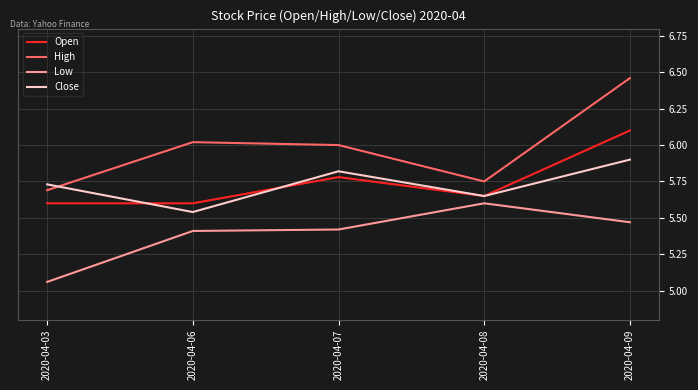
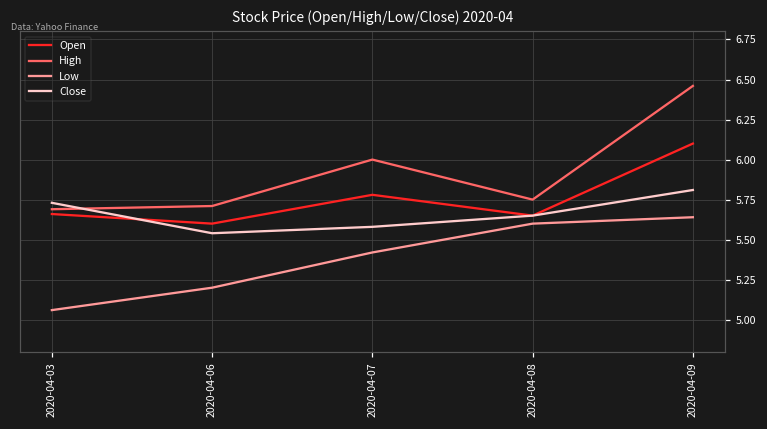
  {
    "Open": {
-     "2020-04-03": 5.60,
+     "2020-04-03": 5.66,
      "2020-04-06": 5.60,
      "2020-04-07": 5.78,
      "2020-04-09": 6.10
    },
    "High": {
      "2020-04-03": 5.69,
-     "2020-04-06": 6.02,
+     "2020-04-06": 5.71,
      "2020-04-07": 6.00,
      "2020-04-08": 5.75,
      "2020-04-09": 6.46
    },
    "Low": {
      "2020-04-03": 5.06,
-     "2020-04-06": 5.41,
+     "2020-04-06": 5.20,
      "2020-04-07": 5.42,
      "2020-04-08": 5.60,
-     "2020-04-09": 5.47
+     "2020-04-09": 5.64
    },
    "Close": {
      "2020-04-03": 5.73,
      "2020-04-06": 5.54,
-     "2020-04-07": 5.82,
-     "2020-04-09": 5.90
+     "2020-04-07": 5.58,
+     "2020-04-09": 5.81
    }
  }
